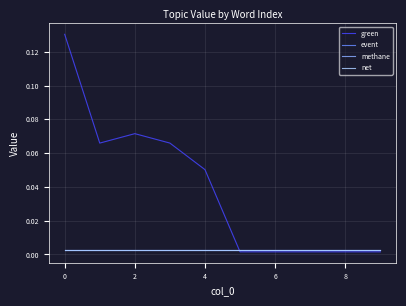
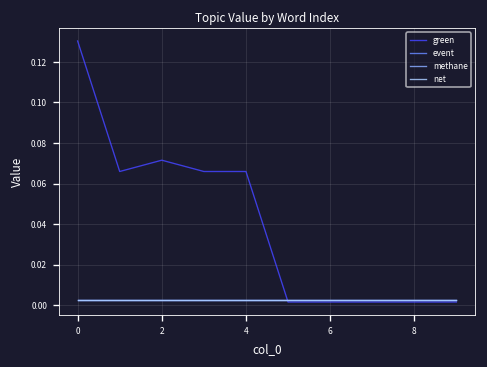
  {
    "green": {
      "0": 0.130,
      "2": 0.072,
-     "4": 0.050
+     "4": 0.066
    },
    "net": {
      "0": 0.003,
      "2": 0.003,
      "4": 0.003
    }
  }
